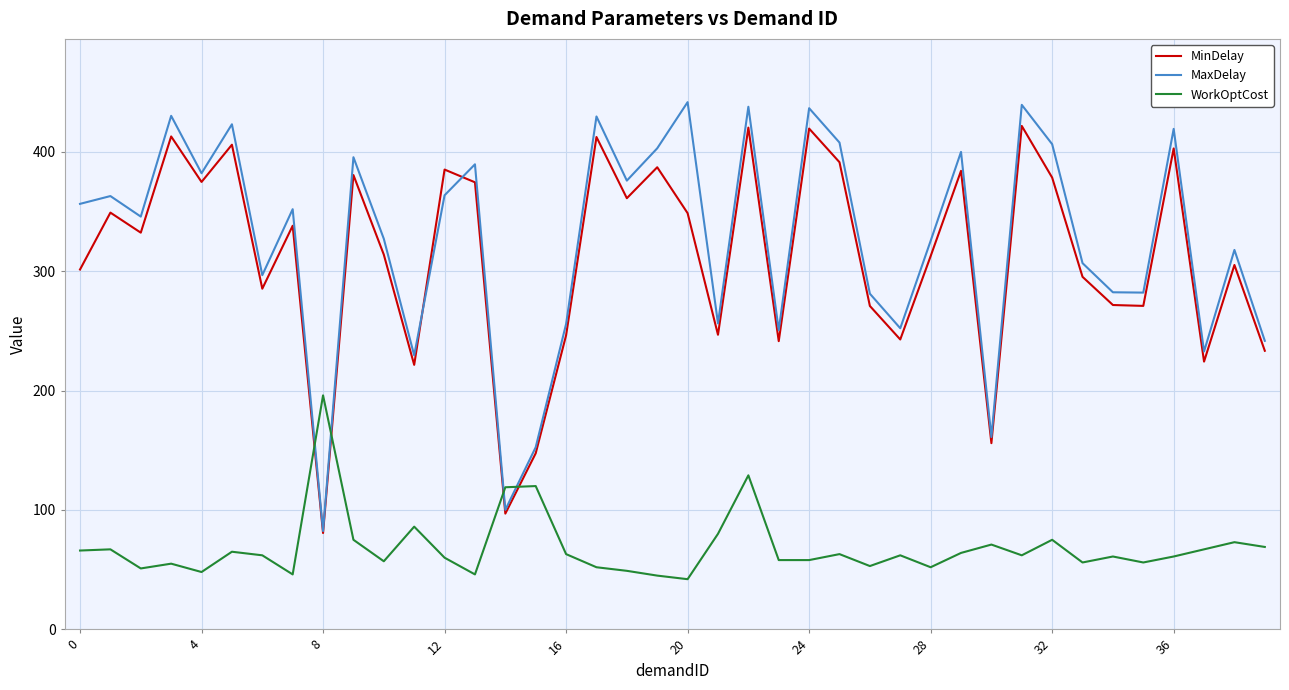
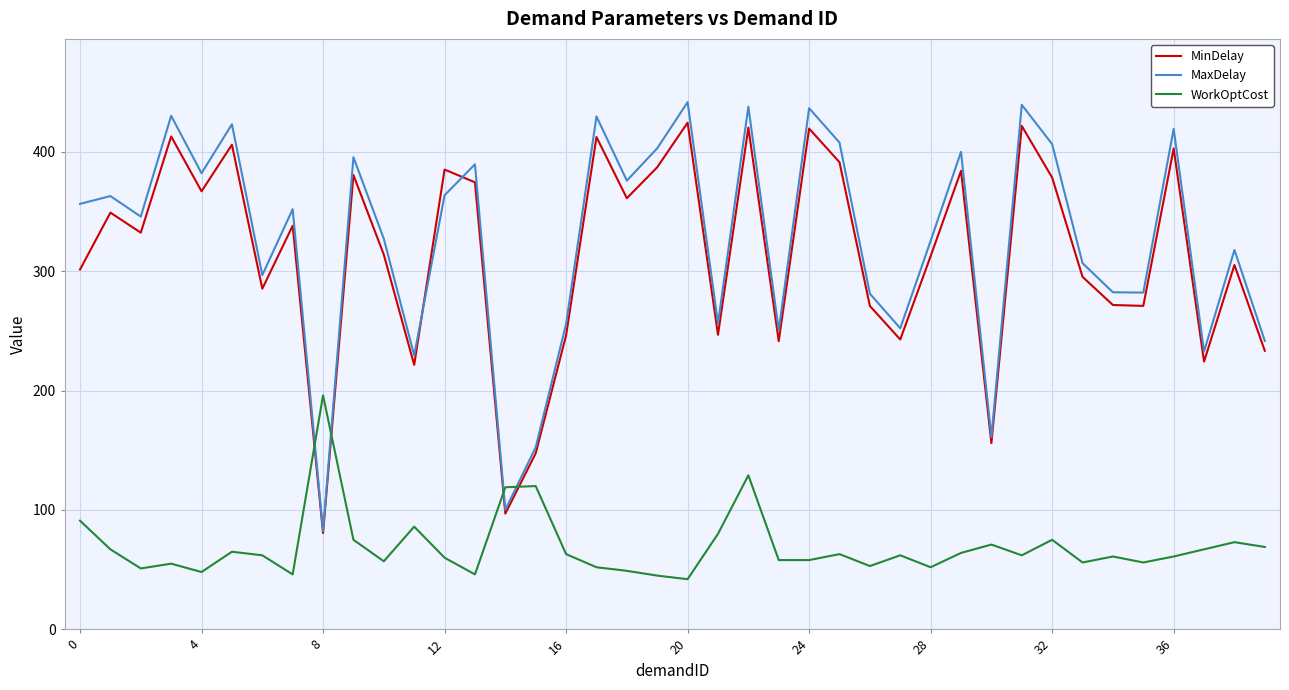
  {
    "MinDelay": {
      "0": 301,
-     "4": 375,
+     "4": 367,
      "12": 385,
      "16": 246,
-     "20": 349,
+     "20": 424,
      "24": 419,
      "28": 313,
      "32": 378,
      "36": 403
    },
    "MaxDelay": {
      "0": 356,
      "4": 382,
      "12": 364,
      "16": 256,
      "20": 442,
      "24": 437,
      "28": 325,
      "32": 406,
      "36": 419
    },
    "WorkOptCost": {
-     "0": 66,
+     "0": 91,
      "4": 48,
      "8": 196,
      "12": 60,
      "16": 63,
      "20": 42,
      "24": 58,
      "28": 52,
      "32": 75,
      "36": 61
    }
  }
